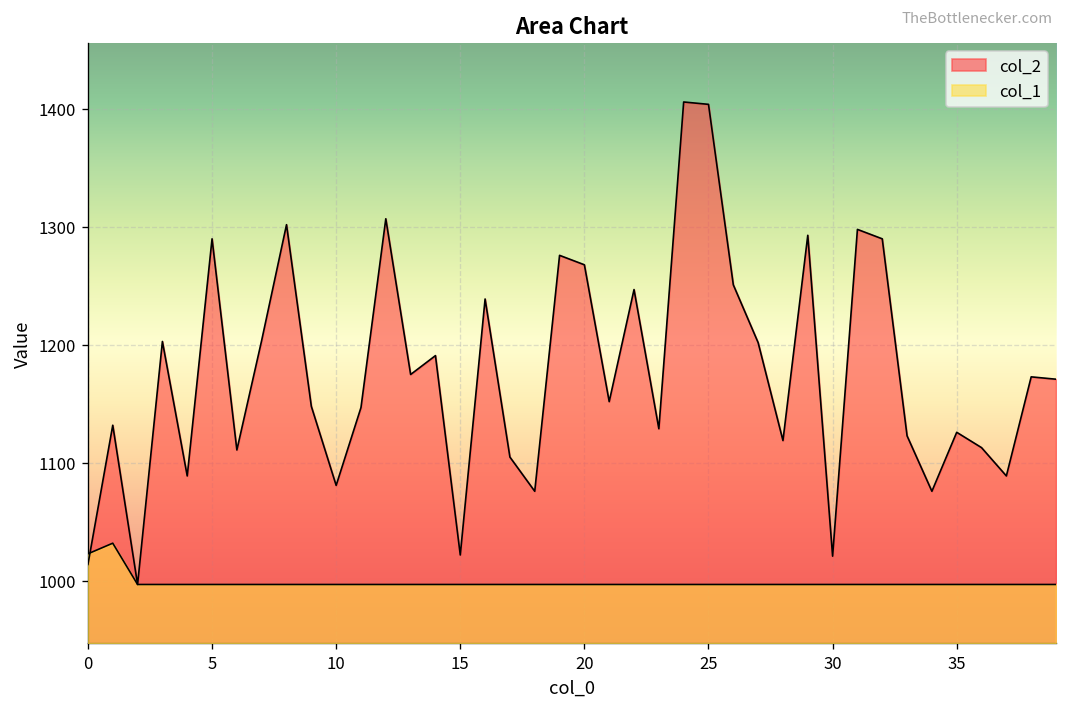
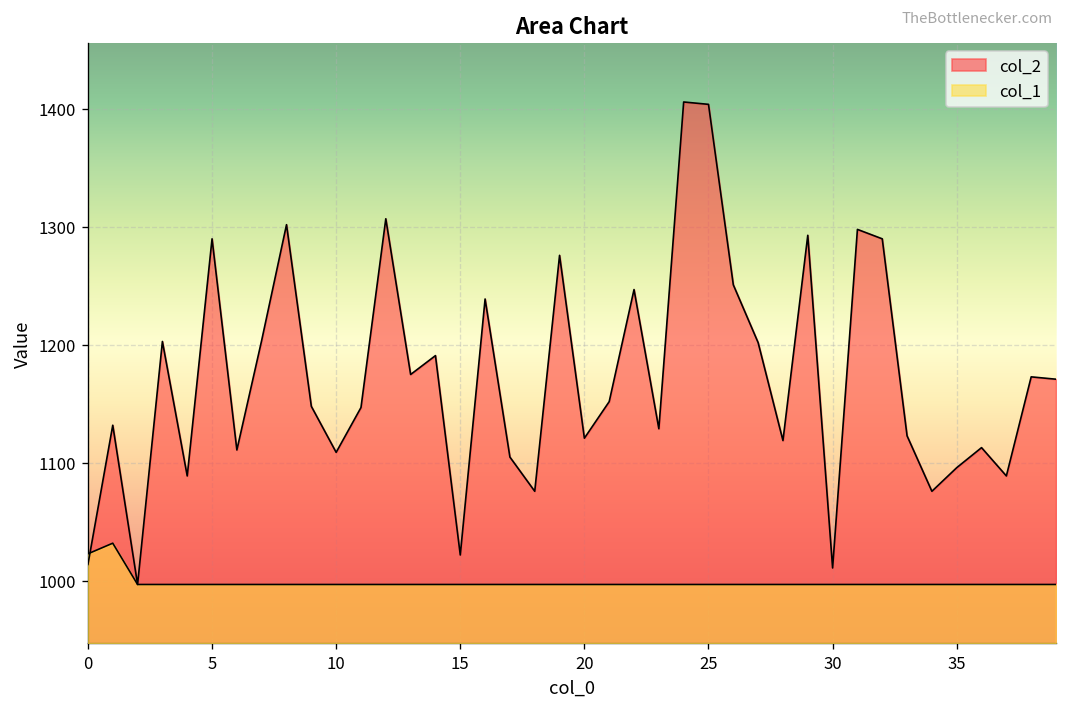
  {
    "col_2": {
      "0": 1010,
      "5": 1290,
-     "10": 1080,
+     "10": 1110,
      "15": 1020,
-     "20": 1270,
+     "20": 1120,
      "25": 1400,
-     "30": 1020,
-     "35": 1130
+     "30": 1010,
+     "35": 1100
    },
    "col_1": {
      "0": 1020,
      "5": 1000,
      "10": 1000,
      "15": 1000,
      "20": 1000,
      "25": 1000,
      "30": 1000,
      "35": 1000
    }
  }
